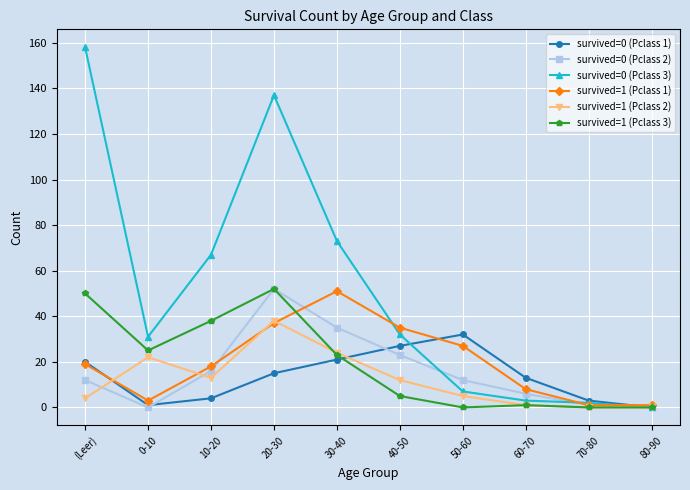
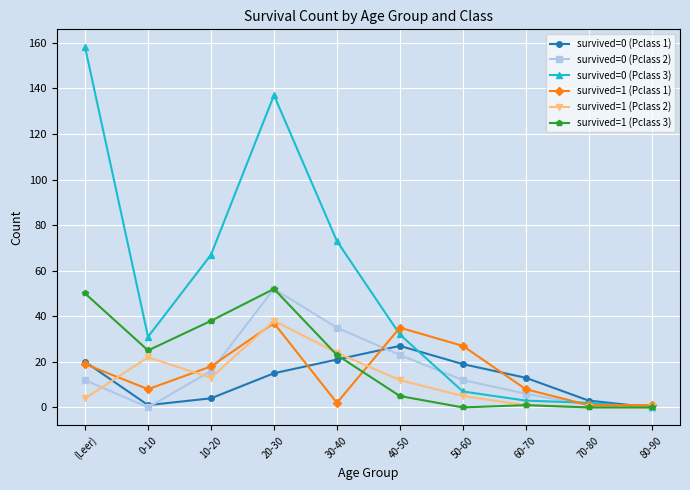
  {
    "survived=0 (Pclass 1)": {
      "10-20": 4,
      "20-30": 15,
      "30-40": 21,
      "40-50": 27,
-     "50-60": 32,
+     "50-60": 19,
      "60-70": 13
    },
    "survived=0 (Pclass 2)": {
      "(Leer)": 12,
      "10-20": 16,
      "30-40": 35,
      "40-50": 23,
      "50-60": 12,
      "60-70": 6
    },
    "survived=0 (Pclass 3)": {
      "(Leer)": 158,
      "0-10": 31,
      "10-20": 67,
      "20-30": 137,
      "30-40": 73,
      "40-50": 32,
      "50-60": 7,
      "60-70": 3
    },
    "survived=1 (Pclass 1)": {
-     "0-10": 3,
+     "0-10": 8,
      "10-20": 18,
-     "30-40": 51,
+     "30-40": 2,
      "40-50": 35,
      "50-60": 27,
      "60-70": 8
    },
    "survived=1 (Pclass 2)": {
      "(Leer)": 4,
      "0-10": 22,
      "10-20": 13,
      "40-50": 12,
      "50-60": 5
    },
    "survived=1 (Pclass 3)": {
      "(Leer)": 50,
      "0-10": 25,
      "10-20": 38,
      "40-50": 5,
      "50-60": 0
    }
  }
